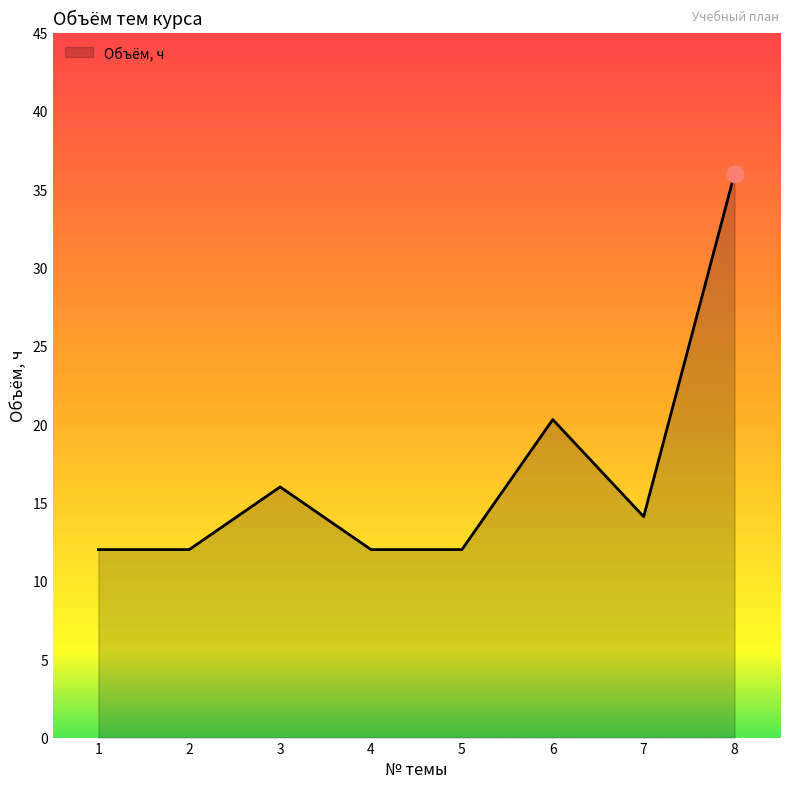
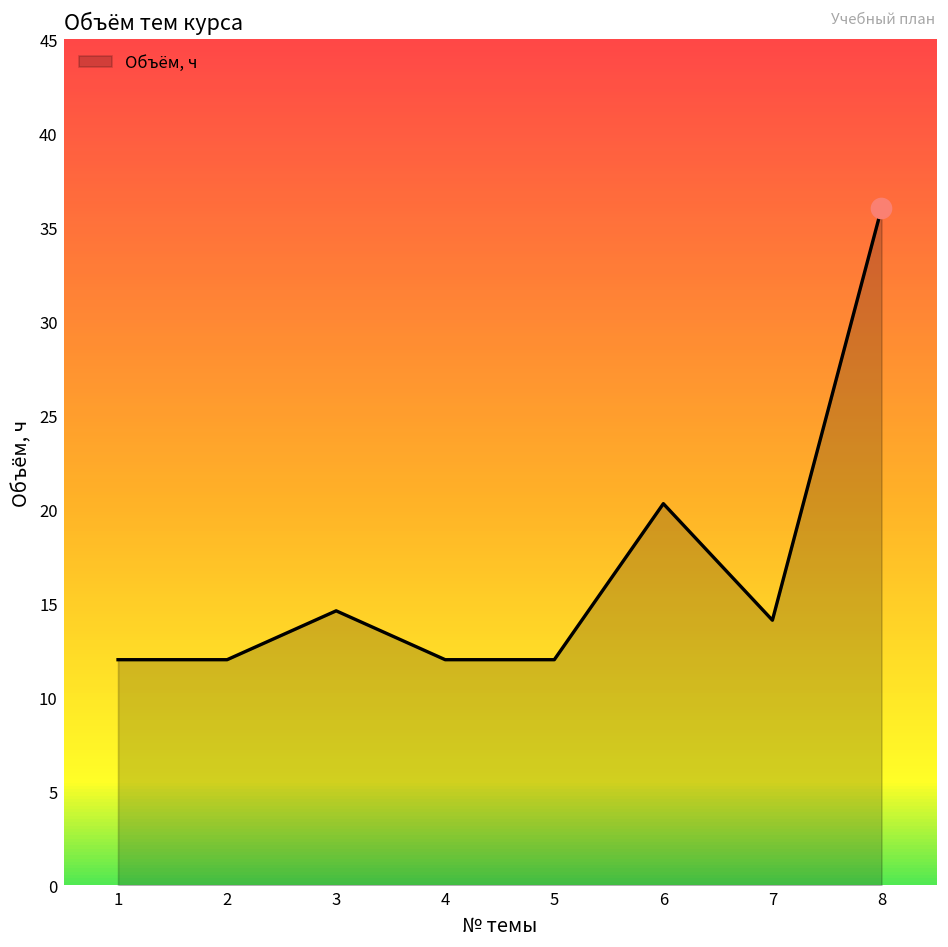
  {
    "Объём, ч": {
      "1": 12.0,
      "2": 12.0,
-     "3": 16.0,
+     "3": 14.6,
      "4": 12.0,
      "5": 12.0,
      "6": 20.3,
      "7": 14.1
    }
  }
